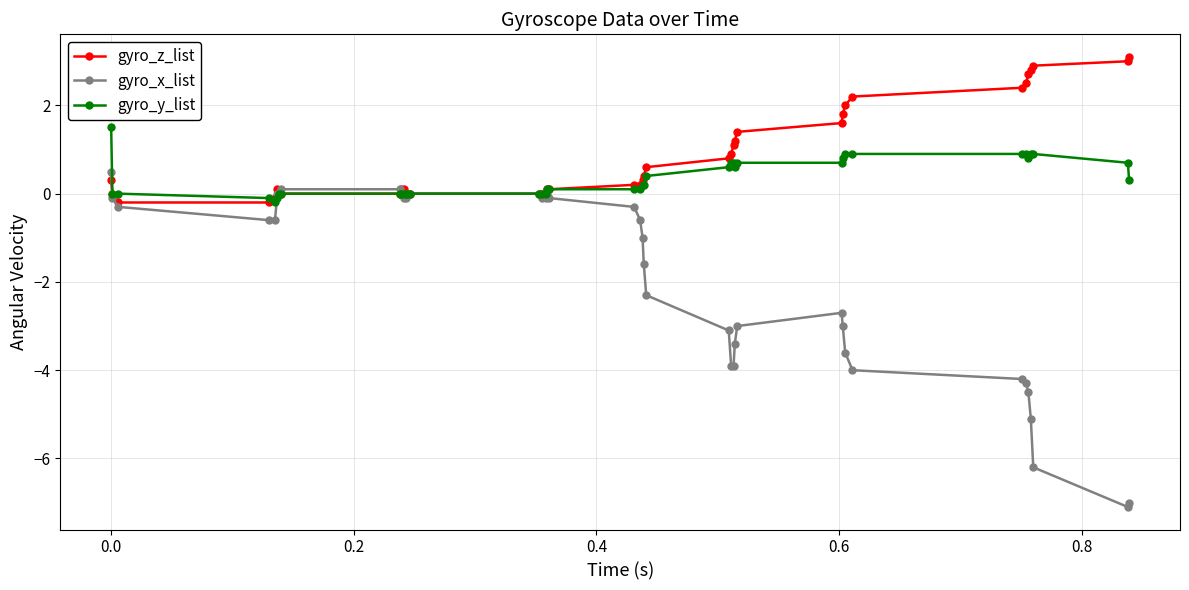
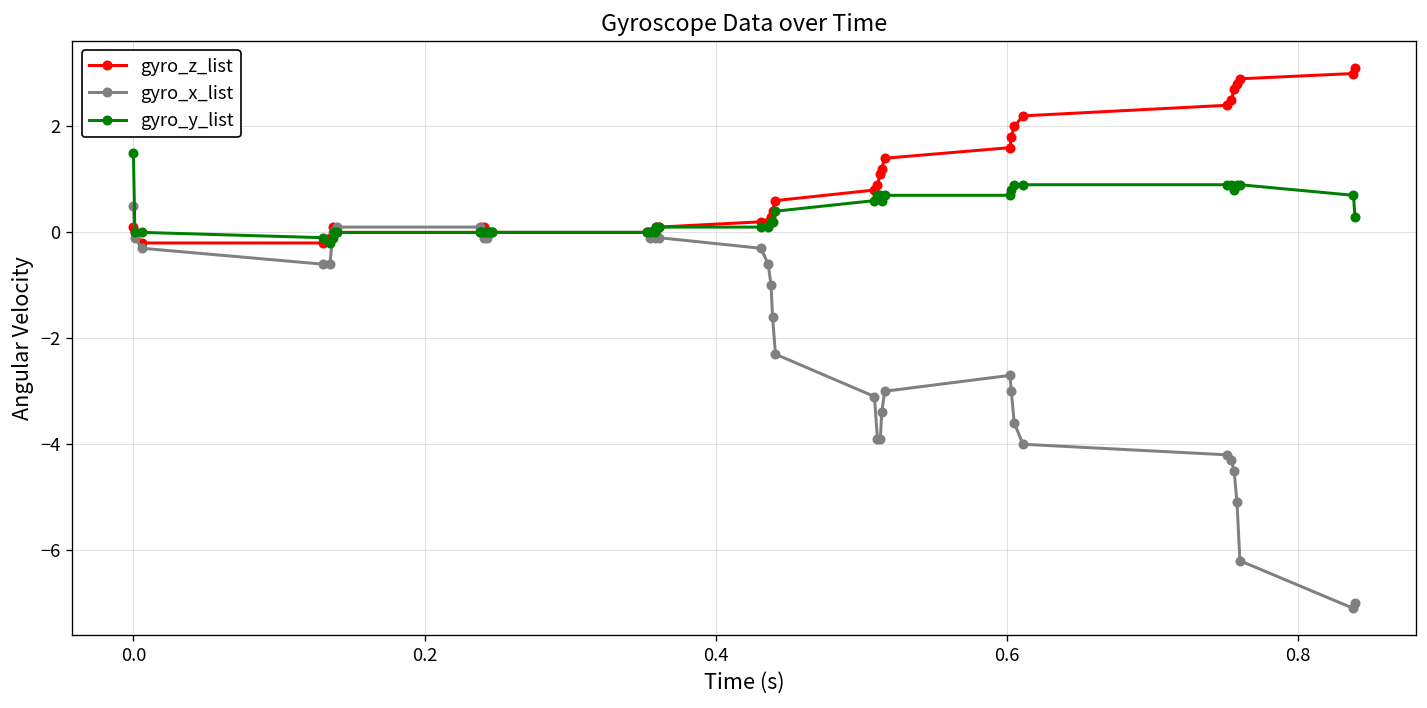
  {
    "gyro_z_list": {
-     "0.0": 0.3
+     "0.0": 0.1
    },
    "gyro_x_list": {
      "0.0": 0.5
    },
    "gyro_y_list": {
      "0.0": 1.5
    }
  }
